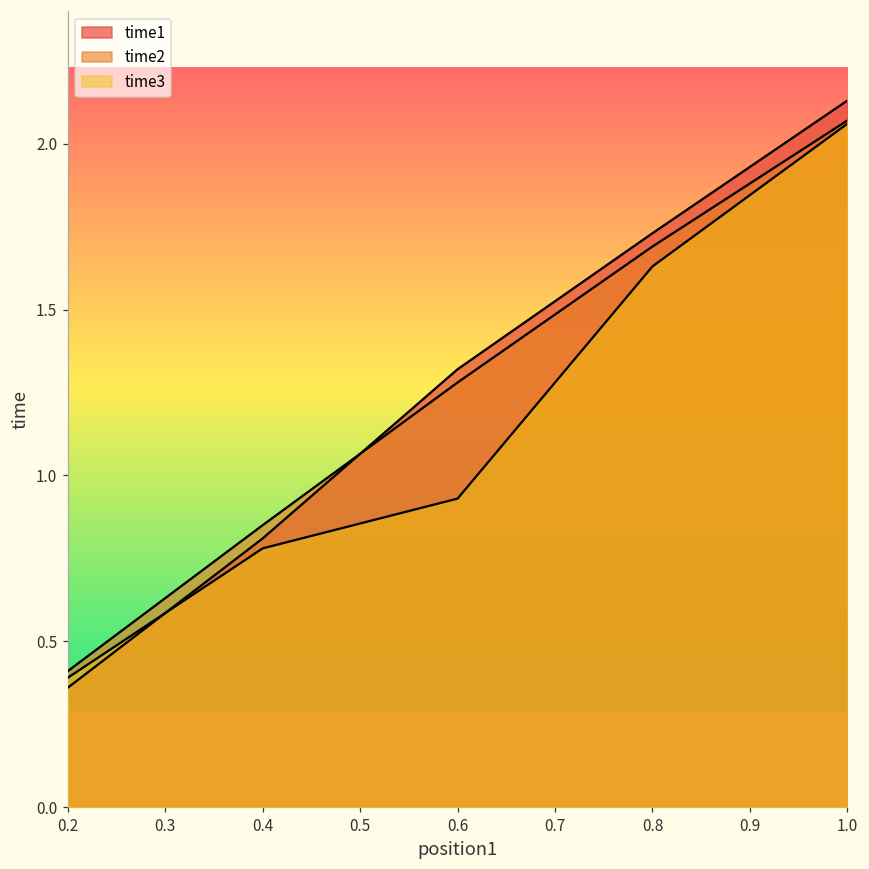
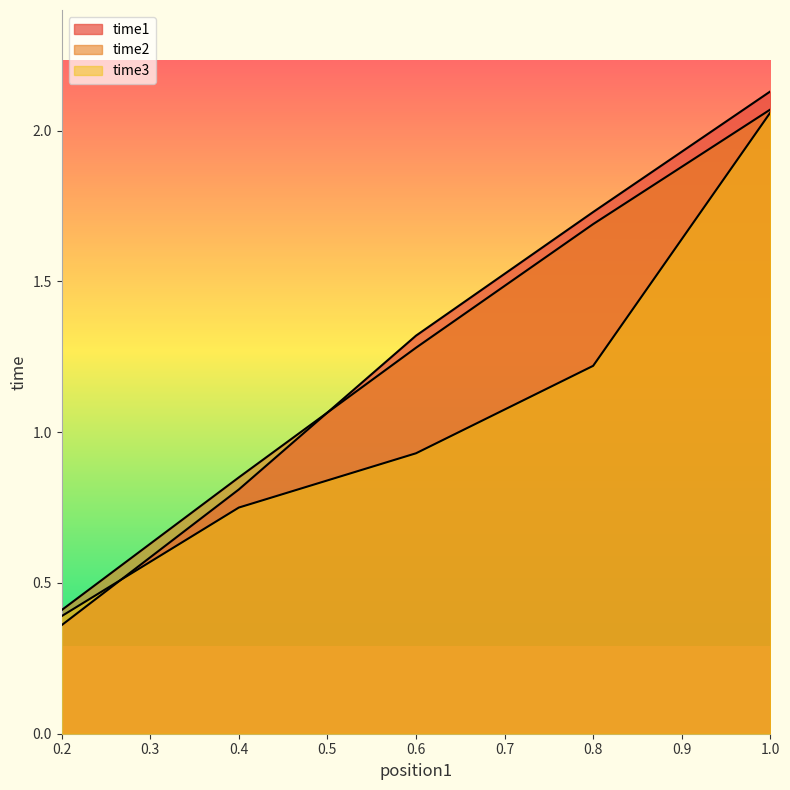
  {
    "time3": {
      "0.2": 0.39,
-     "0.4": 0.78,
+     "0.4": 0.75,
      "0.6": 0.93,
-     "0.8": 1.63,
+     "0.8": 1.22,
      "1.0": 2.06
    }
  }
